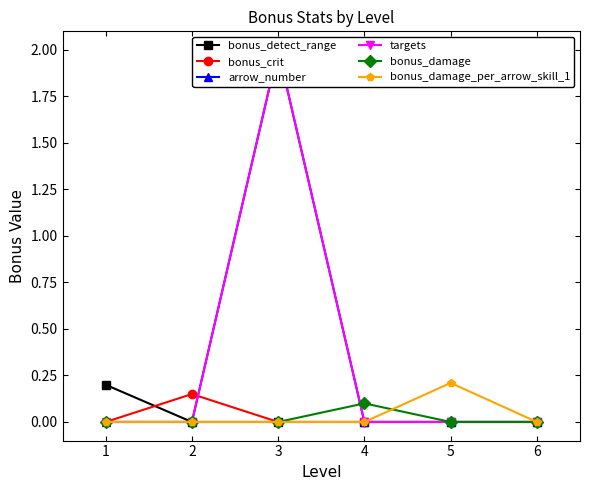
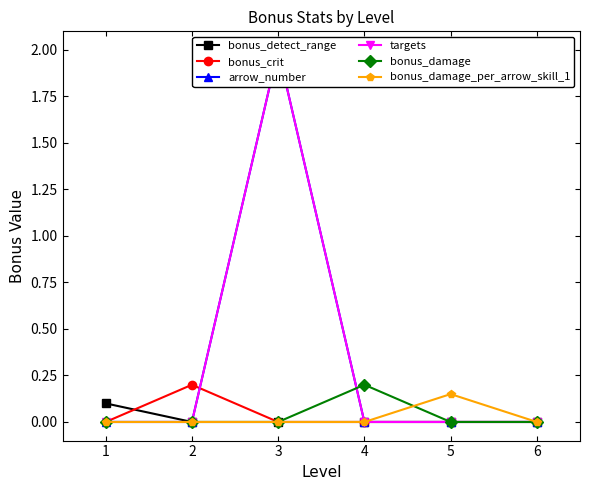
  {
    "bonus_detect_range": {
-     "1": 0.2
+     "1": 0.1
    },
    "bonus_crit": {
-     "2": 0.15
+     "2": 0.20
    },
    "bonus_damage": {
-     "4": 0.1
+     "4": 0.2
    },
    "bonus_damage_per_arrow_skill_1": {
-     "5": 0.21
+     "5": 0.15
    }
  }
